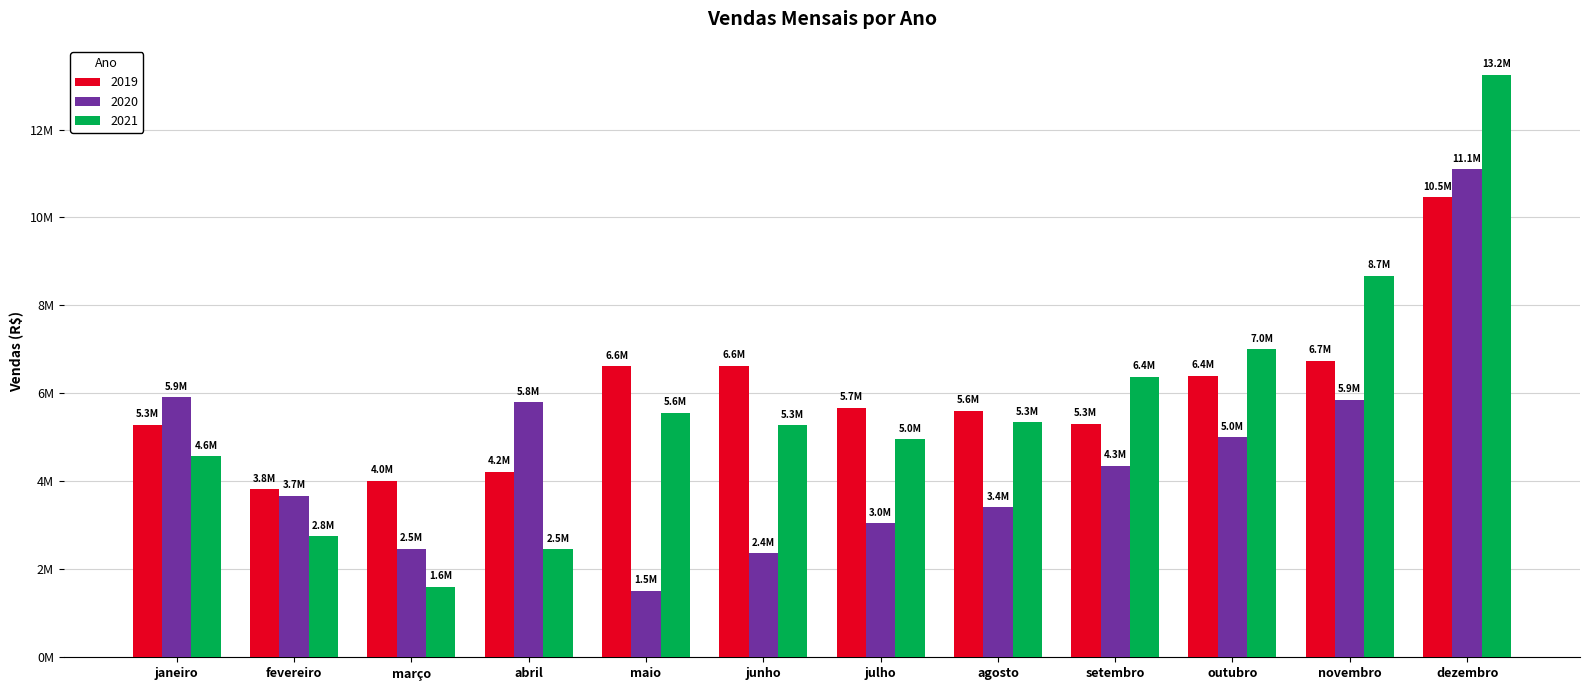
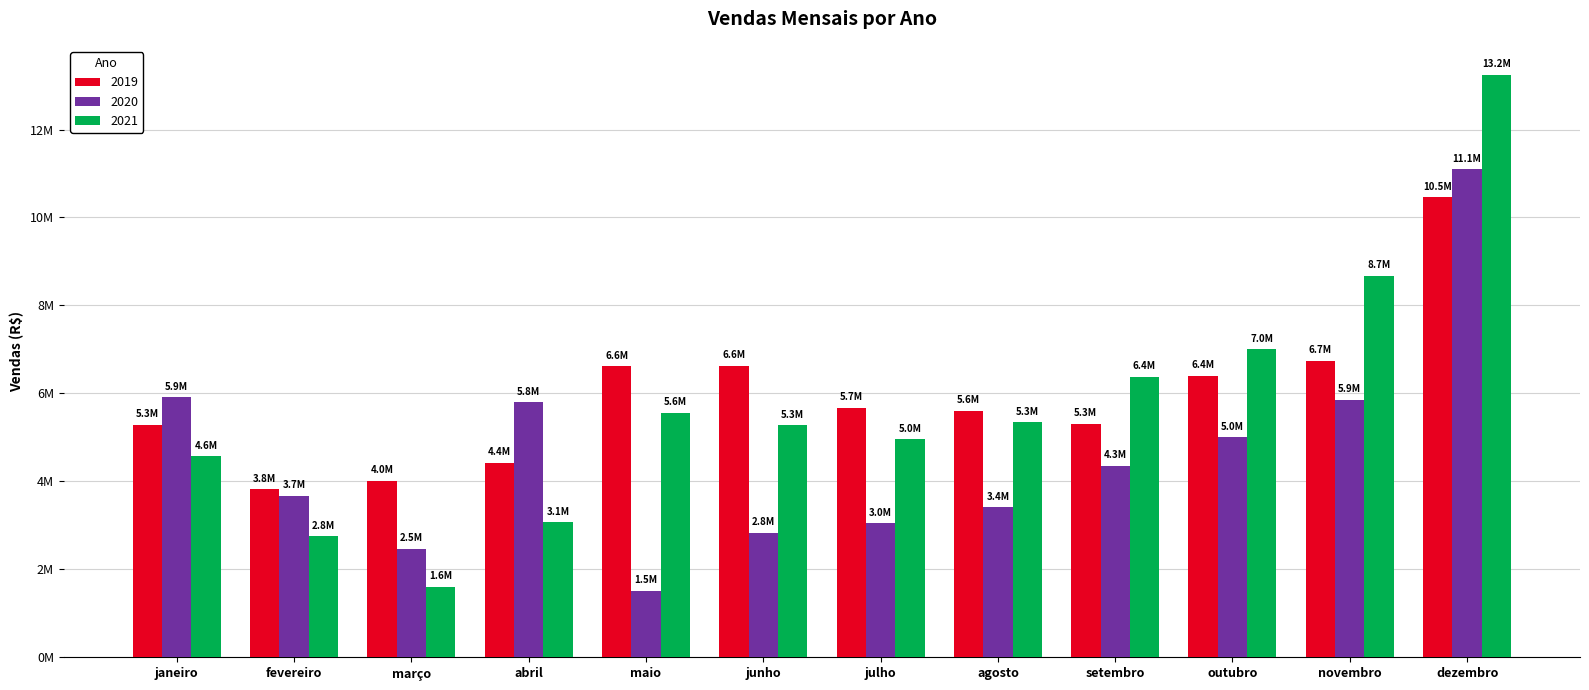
  {
    "2019": {
      "janeiro": "5.3M",
      "fevereiro": "3.8M",
      "março": "4.0M",
-     "abril": "4.2M",
+     "abril": "4.4M",
      "maio": "6.6M",
      "junho": "6.6M",
      "julho": "5.7M",
      "agosto": "5.6M",
      "setembro": "5.3M",
      "outubro": "6.4M",
      "novembro": "6.7M",
      "dezembro": "10.5M"
    },
    "2020": {
      "janeiro": "5.9M",
      "fevereiro": "3.7M",
      "março": "2.5M",
      "abril": "5.8M",
      "maio": "1.5M",
-     "junho": "2.4M",
+     "junho": "2.8M",
      "julho": "3.0M",
      "agosto": "3.4M",
      "setembro": "4.3M",
      "outubro": "5.0M",
      "novembro": "5.9M",
      "dezembro": "11.1M"
    },
    "2021": {
      "janeiro": "4.6M",
      "fevereiro": "2.8M",
      "março": "1.6M",
-     "abril": "2.5M",
+     "abril": "3.1M",
      "maio": "5.6M",
      "junho": "5.3M",
      "julho": "5.0M",
      "agosto": "5.3M",
      "setembro": "6.4M",
      "outubro": "7.0M",
      "novembro": "8.7M",
      "dezembro": "13.2M"
    }
  }
